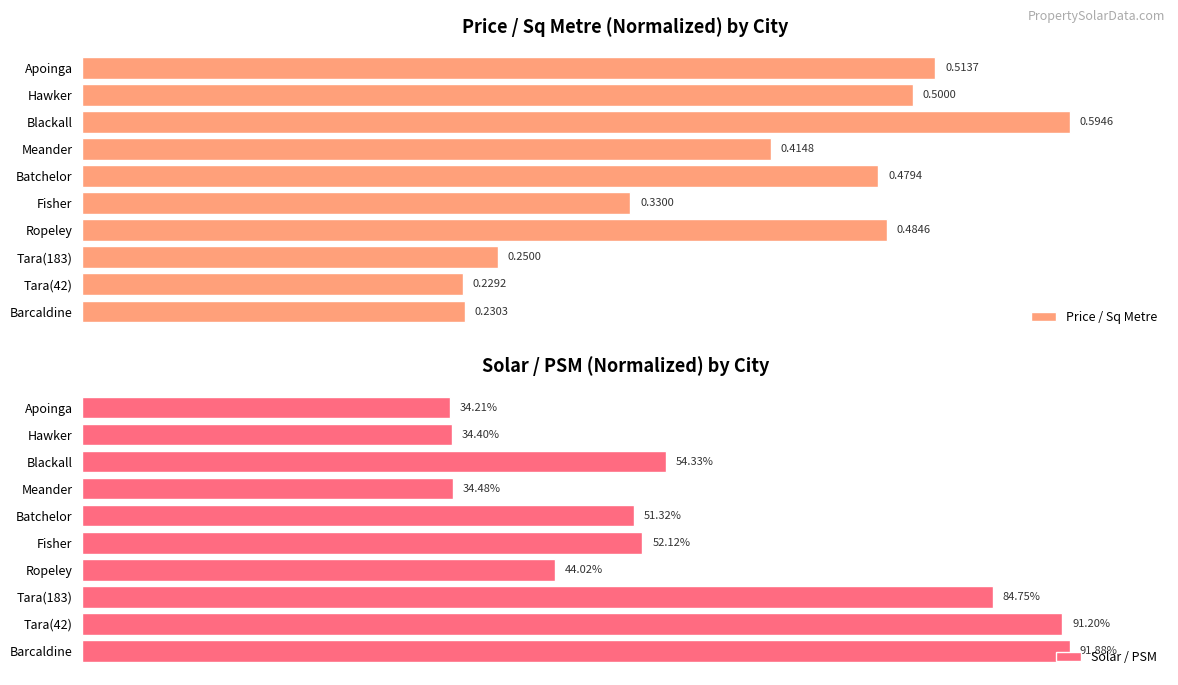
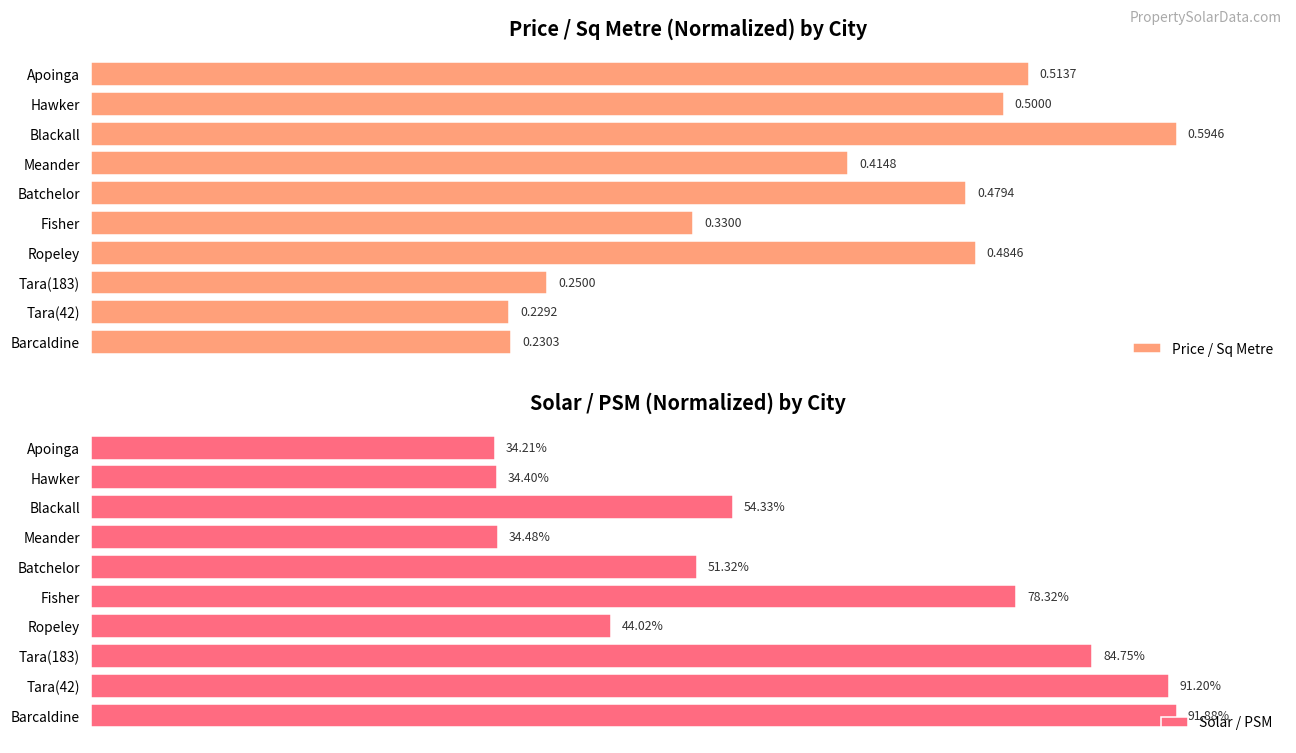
  {
    "Solar / PSM (Normalized) by City": {
-     "Fisher": "52.12%"
+     "Fisher": "78.32%"
    }
  }
